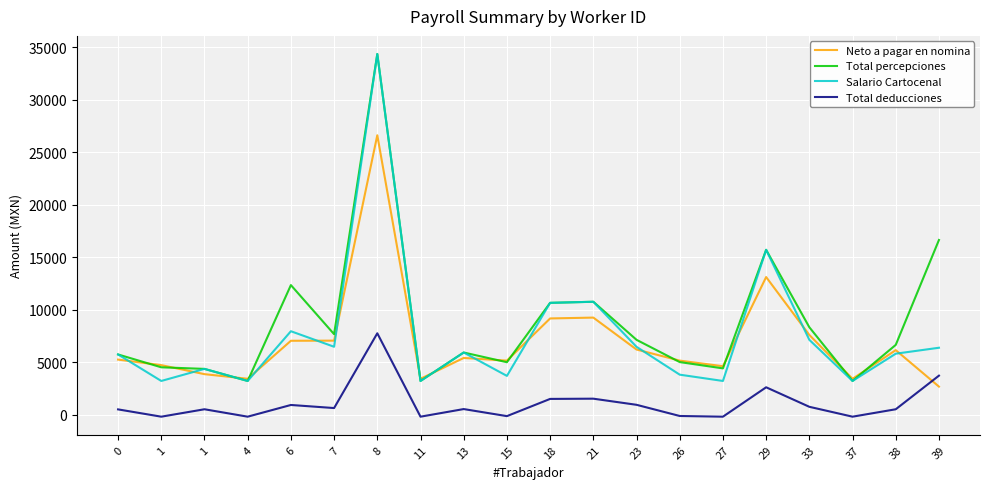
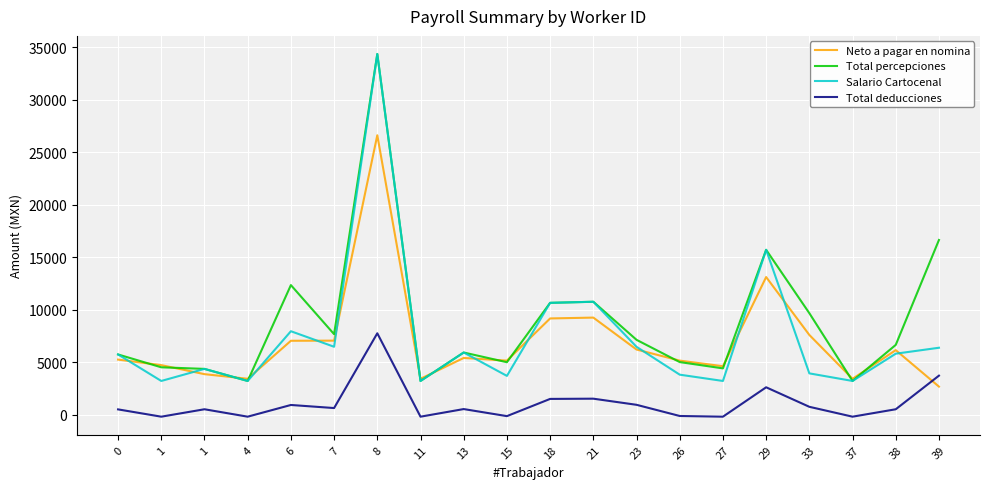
  {
    "Neto a pagar en nomina": {
      "0": 5200,
      "6": 7000,
      "7": 7000,
      "8": 26600,
      "13": 5400,
      "18": 9200,
      "21": 9200,
      "23": 6200,
      "29": 13100,
      "33": 7600,
      "38": 6100,
      "39": 2700
    },
    "Total percepciones": {
      "6": 12300,
      "7": 7700,
      "23": 7100,
-     "33": 8300,
+     "33": 9700,
      "38": 6600,
      "39": 16600
    },
    "Salario Cartocenal": {
      "6": 7900,
      "7": 6500,
      "15": 3700,
      "23": 6500,
      "26": 3800,
      "27": 3200,
-     "33": 7100,
+     "33": 3900,
      "38": 5800,
      "39": 6400
    },
    "Total deducciones": {
      "0": 500,
      "4": -200,
      "6": 900,
      "7": 600,
      "8": 7700,
      "11": -200,
      "13": 500,
      "15": -200,
      "18": 1500,
      "21": 1500,
      "23": 900,
      "26": -100,
      "27": -200,
      "29": 2600,
      "33": 700,
      "37": -200,
      "38": 500,
      "39": 3700
    }
  }
